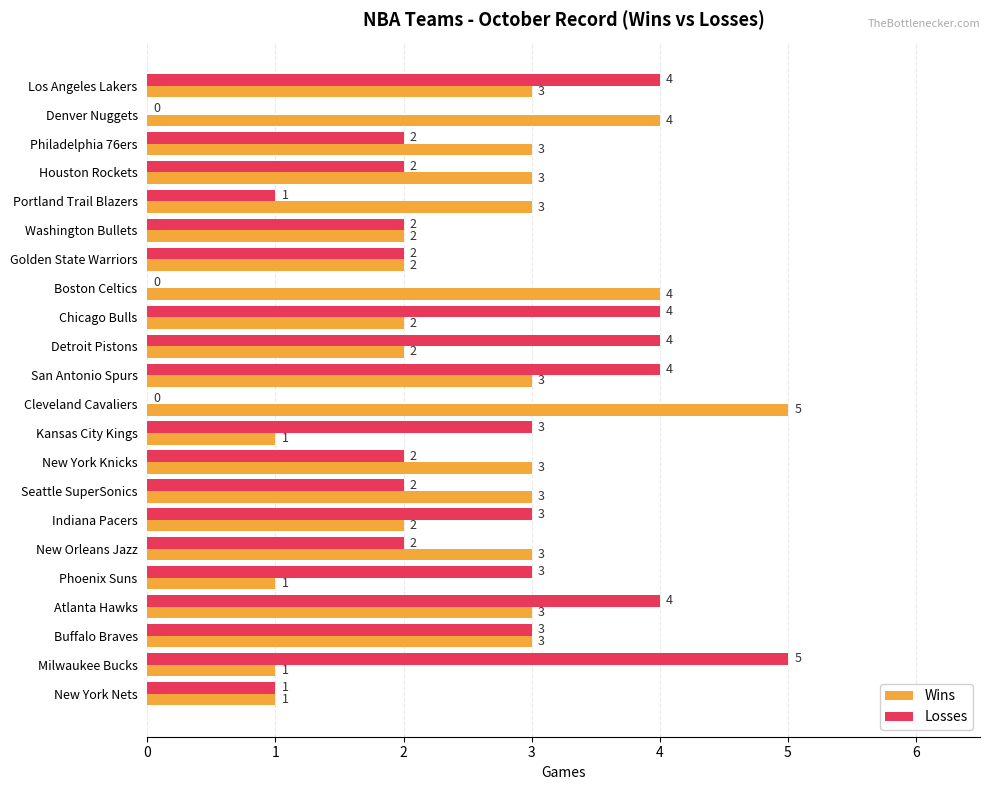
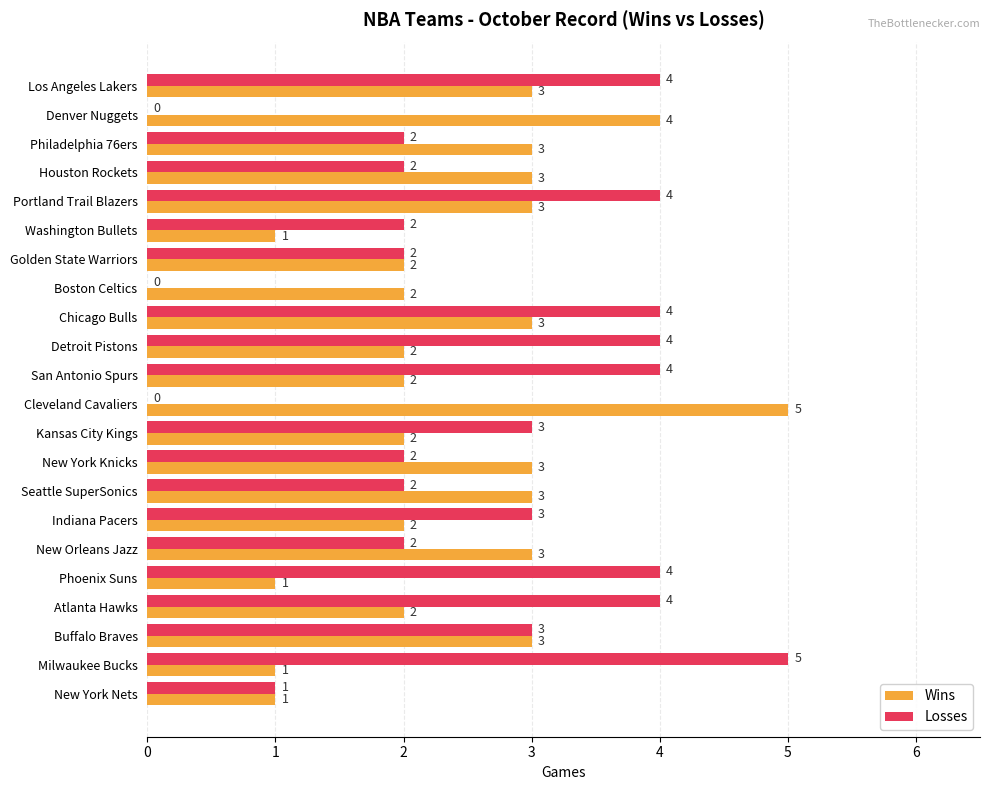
  {
    "Wins": {
      "Los Angeles Lakers": 3,
      "Denver Nuggets": 4,
      "Philadelphia 76ers": 3,
      "Houston Rockets": 3,
      "Portland Trail Blazers": 3,
-     "Washington Bullets": 2,
+     "Washington Bullets": 1,
      "Golden State Warriors": 2,
-     "Boston Celtics": 4,
-     "Chicago Bulls": 2,
+     "Boston Celtics": 2,
+     "Chicago Bulls": 3,
      "Detroit Pistons": 2,
-     "San Antonio Spurs": 3,
+     "San Antonio Spurs": 2,
      "Cleveland Cavaliers": 5,
-     "Kansas City Kings": 1,
+     "Kansas City Kings": 2,
      "New York Knicks": 3,
      "Seattle SuperSonics": 3,
      "Indiana Pacers": 2,
      "New Orleans Jazz": 3,
      "Phoenix Suns": 1,
-     "Atlanta Hawks": 3,
+     "Atlanta Hawks": 2,
      "Buffalo Braves": 3,
      "Milwaukee Bucks": 1,
      "New York Nets": 1
    },
    "Losses": {
      "Los Angeles Lakers": 4,
      "Denver Nuggets": 0,
      "Philadelphia 76ers": 2,
      "Houston Rockets": 2,
-     "Portland Trail Blazers": 1,
+     "Portland Trail Blazers": 4,
      "Washington Bullets": 2,
      "Golden State Warriors": 2,
      "Boston Celtics": 0,
      "Chicago Bulls": 4,
      "Detroit Pistons": 4,
      "San Antonio Spurs": 4,
      "Cleveland Cavaliers": 0,
      "Kansas City Kings": 3,
      "New York Knicks": 2,
      "Seattle SuperSonics": 2,
      "Indiana Pacers": 3,
      "New Orleans Jazz": 2,
-     "Phoenix Suns": 3,
+     "Phoenix Suns": 4,
      "Atlanta Hawks": 4,
      "Buffalo Braves": 3,
      "Milwaukee Bucks": 5,
      "New York Nets": 1
    }
  }
